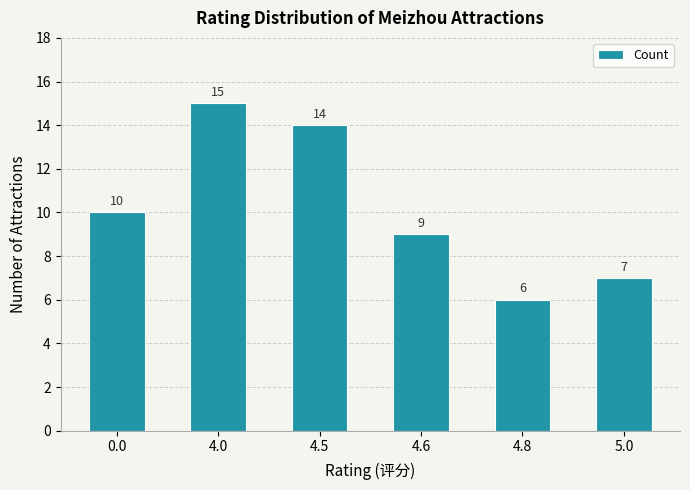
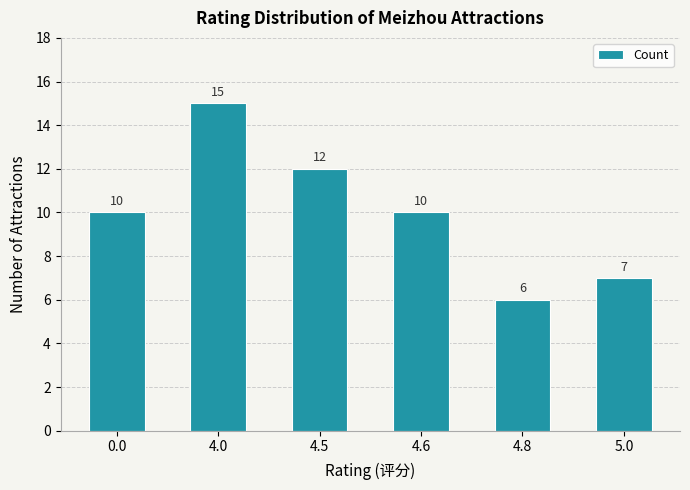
  {
    "0.0": 10,
    "4.0": 15,
-   "4.5": 14,
-   "4.6": 9,
+   "4.5": 12,
+   "4.6": 10,
    "4.8": 6,
    "5.0": 7
  }
